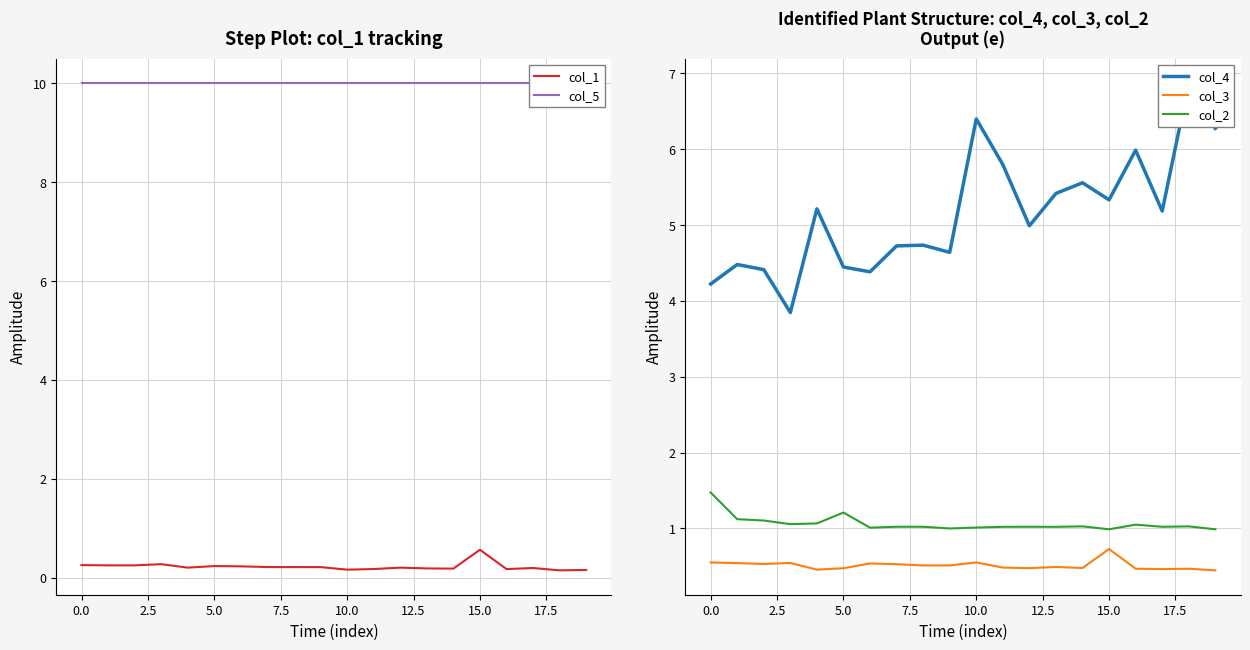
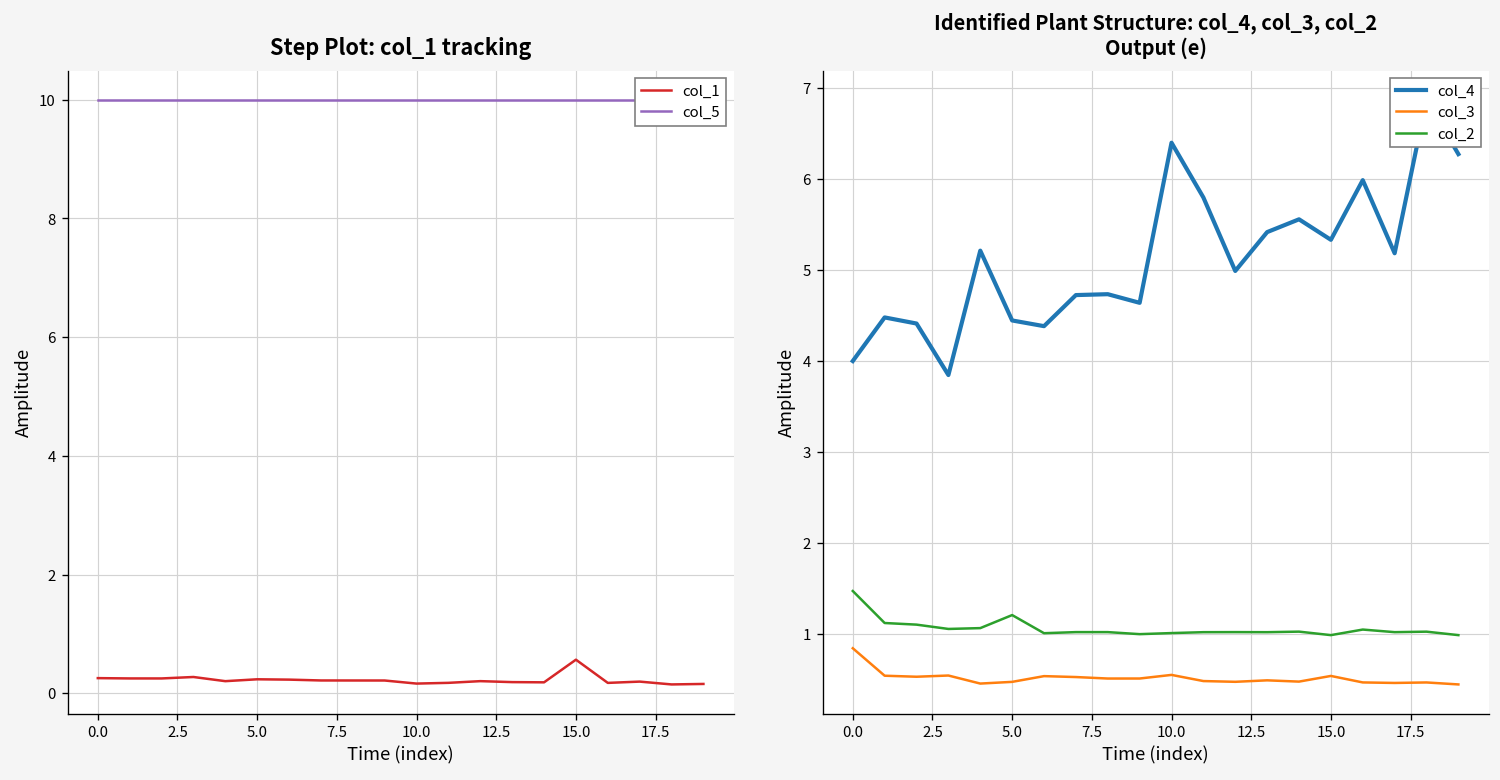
  {
    "Step Plot: col_1 tracking": {
      "col_1": {
        "0.0": 0.3,
        "5.0": 0.2,
        "10.0": 0.2,
        "15.0": 0.6
      },
      "col_5": {
        "0.0": 10.0,
        "5.0": 10.0,
        "10.0": 10.0,
        "15.0": 10.0
      }
    },
    "Identified Plant Structure: col_4, col_3, col_2 Output (e)": {
      "col_4": {
-       "0.0": 4.2,
+       "0.0": 4.0,
        "5.0": 4.4,
        "10.0": 6.4,
        "15.0": 5.3
      },
      "col_3": {
-       "0.0": 0.6,
+       "0.0": 0.8,
        "5.0": 0.5,
        "10.0": 0.6,
-       "15.0": 0.7
+       "15.0": 0.5
      },
      "col_2": {
        "0.0": 1.5,
        "5.0": 1.2,
        "10.0": 1.0,
        "15.0": 1.0
      }
    }
  }
